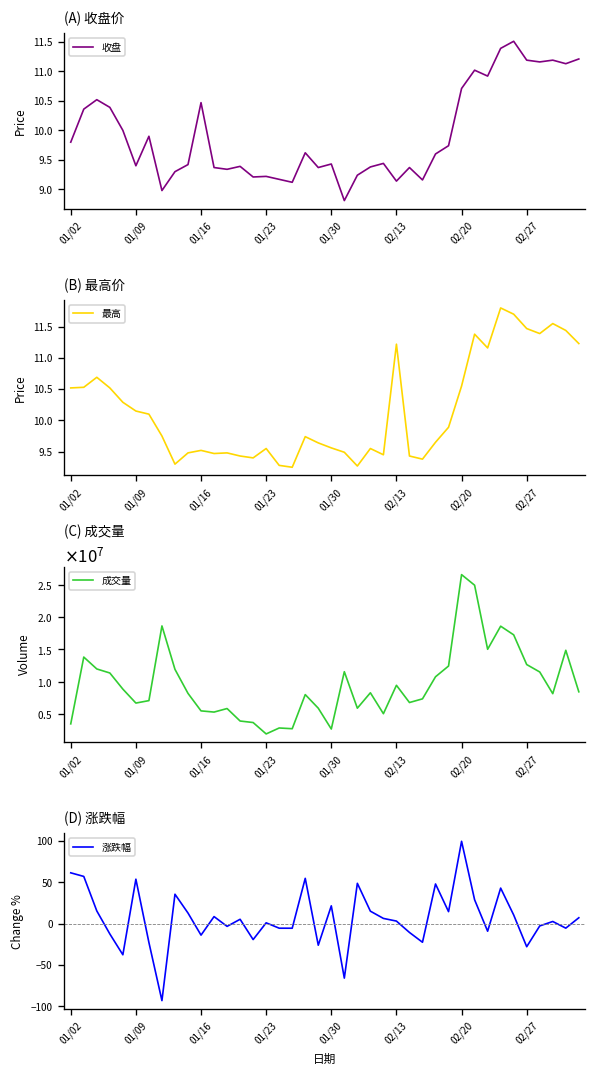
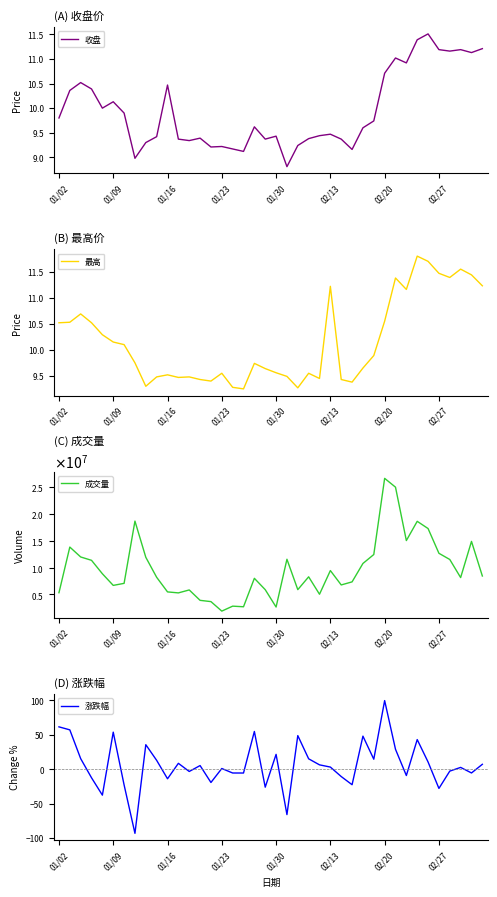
  {
    "(A) 收盘价": {
      "01/02": 9.8,
-     "01/09": 9.4,
+     "01/09": 10.1,
      "01/16": 10.5,
      "01/23": 9.2,
      "01/30": 9.4,
-     "02/13": 9.1,
+     "02/13": 9.5,
      "02/20": 10.7,
      "02/27": 11.2
    },
    "(B) 最高价": {
      "01/02": 10.5,
      "01/09": 10.2,
      "01/16": 9.5,
      "01/23": 9.6,
      "01/30": 9.6,
      "02/13": 11.2,
      "02/20": 10.6,
      "02/27": 11.5
    },
    "(C) 成交量": {
-     "01/02": 3000000,
+     "01/02": 5000000,
      "01/09": 7000000,
      "01/16": 5000000,
      "01/23": 2000000,
      "01/30": 3000000,
      "02/13": 9000000,
      "02/20": 27000000,
      "02/27": 13000000
    },
    "(D) 涨跌幅": {
      "01/02": 60,
      "01/09": 50,
      "01/16": -10,
      "01/23": 0,
      "01/30": 20,
      "02/13": 0,
      "02/20": 100,
      "02/27": -30
    }
  }
